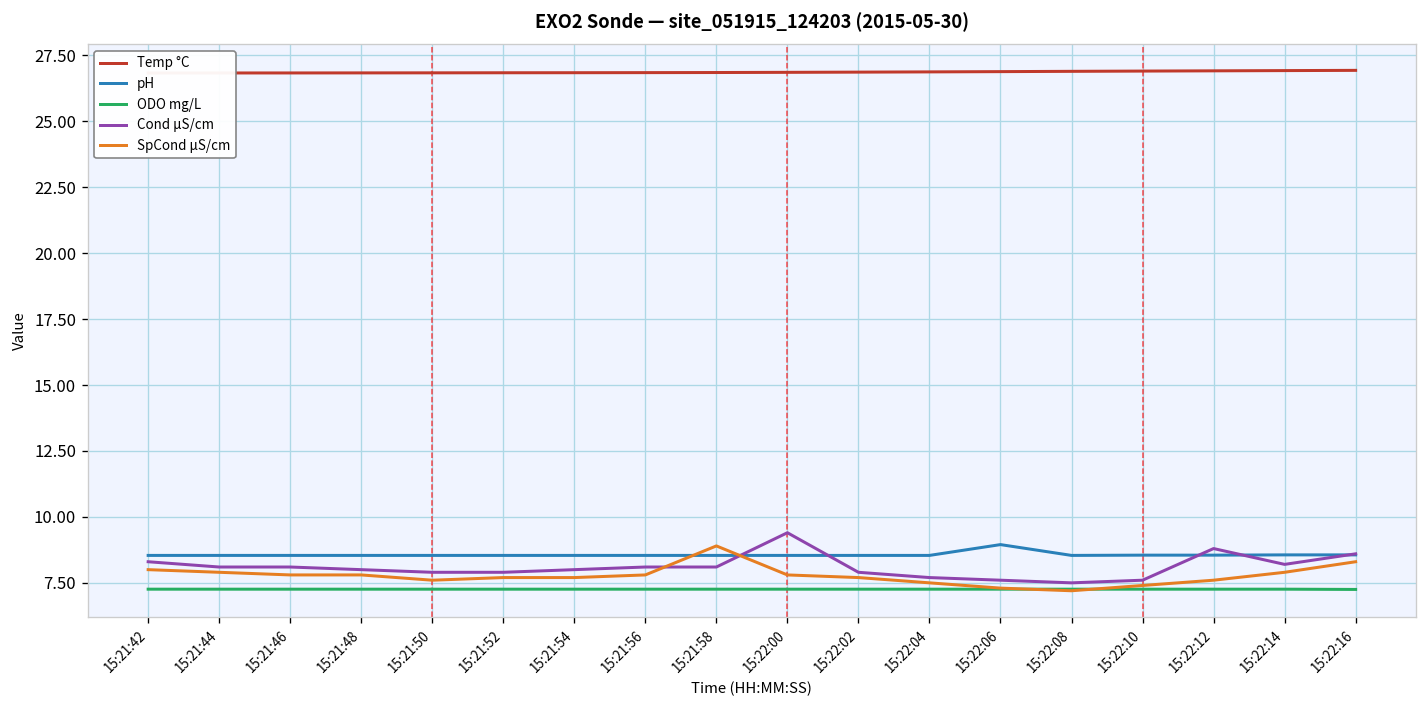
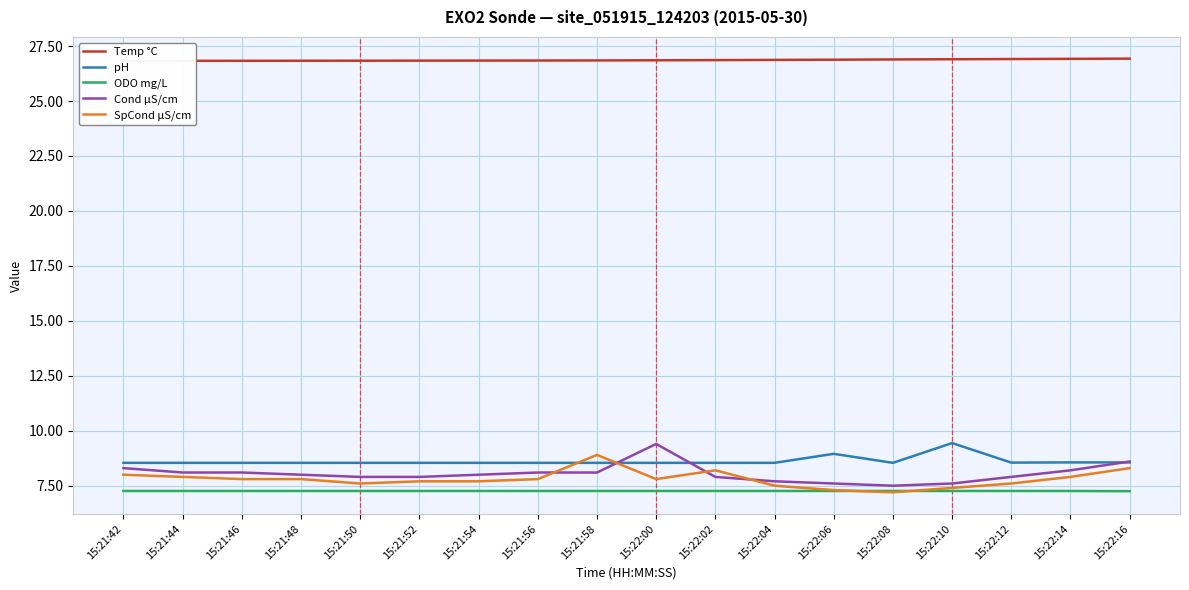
  {
    "Temp °C": {
      "15:21:46": 26.8,
      "15:21:48": 26.8,
      "15:21:50": 26.8,
      "15:21:52": 26.8,
      "15:21:54": 26.8,
      "15:21:56": 26.8,
      "15:21:58": 26.8,
      "15:22:00": 26.9,
      "15:22:02": 26.9,
      "15:22:04": 26.9,
      "15:22:06": 26.9,
      "15:22:08": 26.9,
      "15:22:10": 26.9,
      "15:22:12": 26.9,
      "15:22:14": 26.9,
      "15:22:16": 26.9
    },
    "pH": {
      "15:21:42": 8.5,
      "15:21:44": 8.5,
      "15:21:46": 8.5,
      "15:21:48": 8.5,
      "15:21:50": 8.5,
      "15:21:52": 8.5,
      "15:21:54": 8.5,
      "15:21:56": 8.5,
      "15:21:58": 8.5,
      "15:22:00": 8.5,
      "15:22:02": 8.5,
      "15:22:04": 8.5,
      "15:22:06": 9.0,
      "15:22:08": 8.5,
-     "15:22:10": 8.6,
+     "15:22:10": 9.4,
      "15:22:12": 8.6,
      "15:22:14": 8.6
    },
    "ODO mg/L": {
      "15:21:42": 7.3,
      "15:21:44": 7.3,
      "15:21:46": 7.3,
      "15:21:48": 7.3,
      "15:21:50": 7.3,
      "15:21:52": 7.3,
      "15:21:54": 7.3,
      "15:21:56": 7.3,
      "15:21:58": 7.3,
      "15:22:00": 7.3,
      "15:22:02": 7.3,
      "15:22:04": 7.3,
      "15:22:10": 7.3,
      "15:22:12": 7.3,
      "15:22:14": 7.3,
      "15:22:16": 7.3
    },
    "Cond µS/cm": {
      "15:21:42": 8.3,
      "15:21:44": 8.1,
      "15:21:46": 8.1,
      "15:21:48": 8.0,
      "15:21:50": 7.9,
      "15:21:52": 7.9,
      "15:21:54": 8.0,
      "15:21:56": 8.1,
      "15:21:58": 8.1,
      "15:22:00": 9.4,
      "15:22:02": 7.9,
      "15:22:04": 7.7,
      "15:22:06": 7.6,
      "15:22:08": 7.5,
      "15:22:10": 7.6,
-     "15:22:12": 8.8,
+     "15:22:12": 7.9,
      "15:22:14": 8.2
    },
    "SpCond µS/cm": {
      "15:21:42": 8.0,
      "15:21:44": 7.9,
      "15:21:46": 7.8,
      "15:21:48": 7.8,
      "15:21:50": 7.6,
      "15:21:52": 7.7,
      "15:21:54": 7.7,
      "15:21:56": 7.8,
      "15:21:58": 8.9,
      "15:22:00": 7.8,
-     "15:22:02": 7.7,
+     "15:22:02": 8.2,
      "15:22:04": 7.5,
      "15:22:10": 7.4,
      "15:22:12": 7.6,
      "15:22:14": 7.9,
      "15:22:16": 8.3
    }
  }
